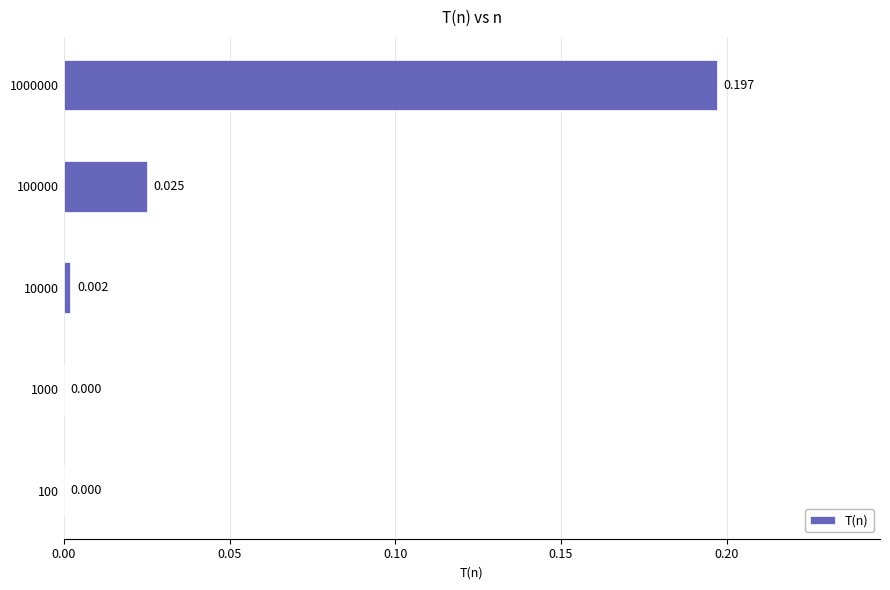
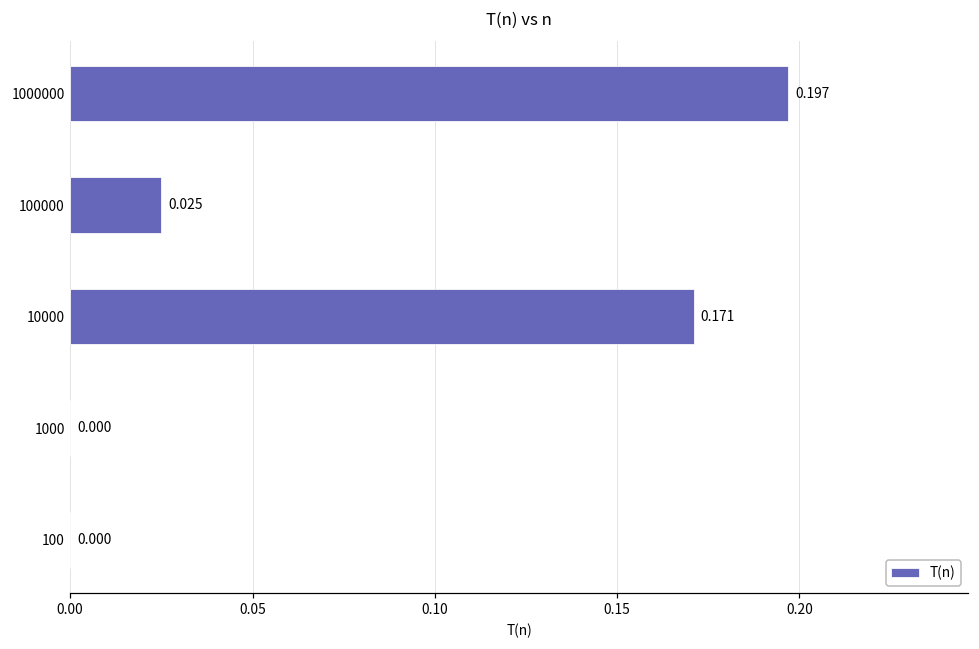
  {
    "1000000": 0.197,
    "100000": 0.025,
-   "10000": 0.002,
+   "10000": 0.171,
    "1000": 0.000,
    "100": 0.000
  }
